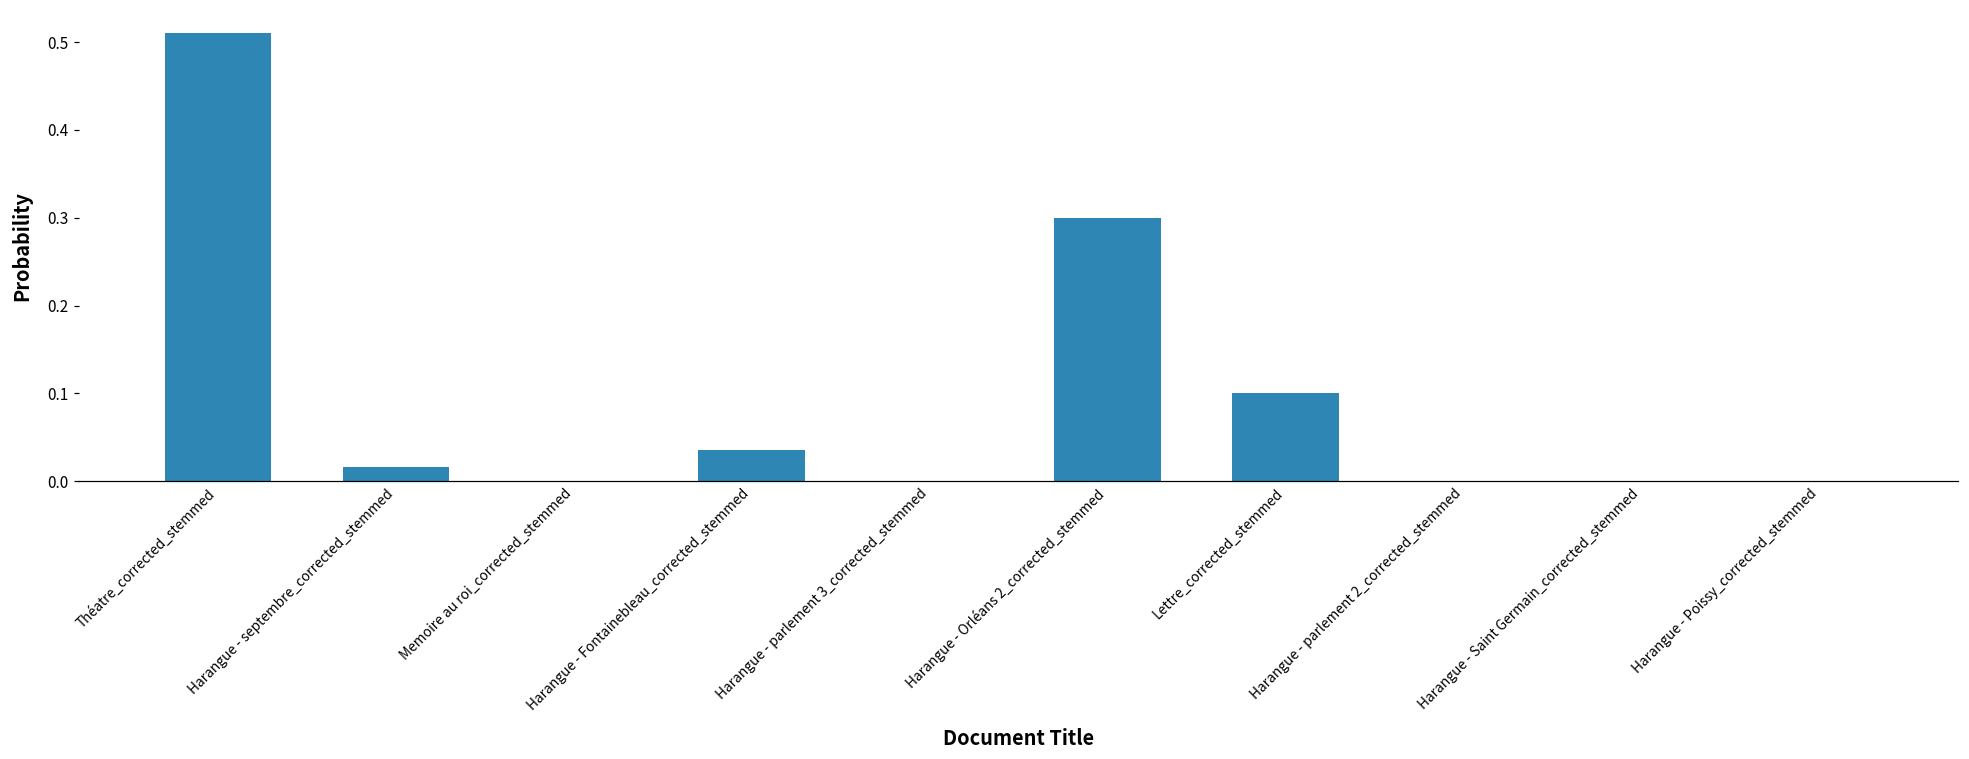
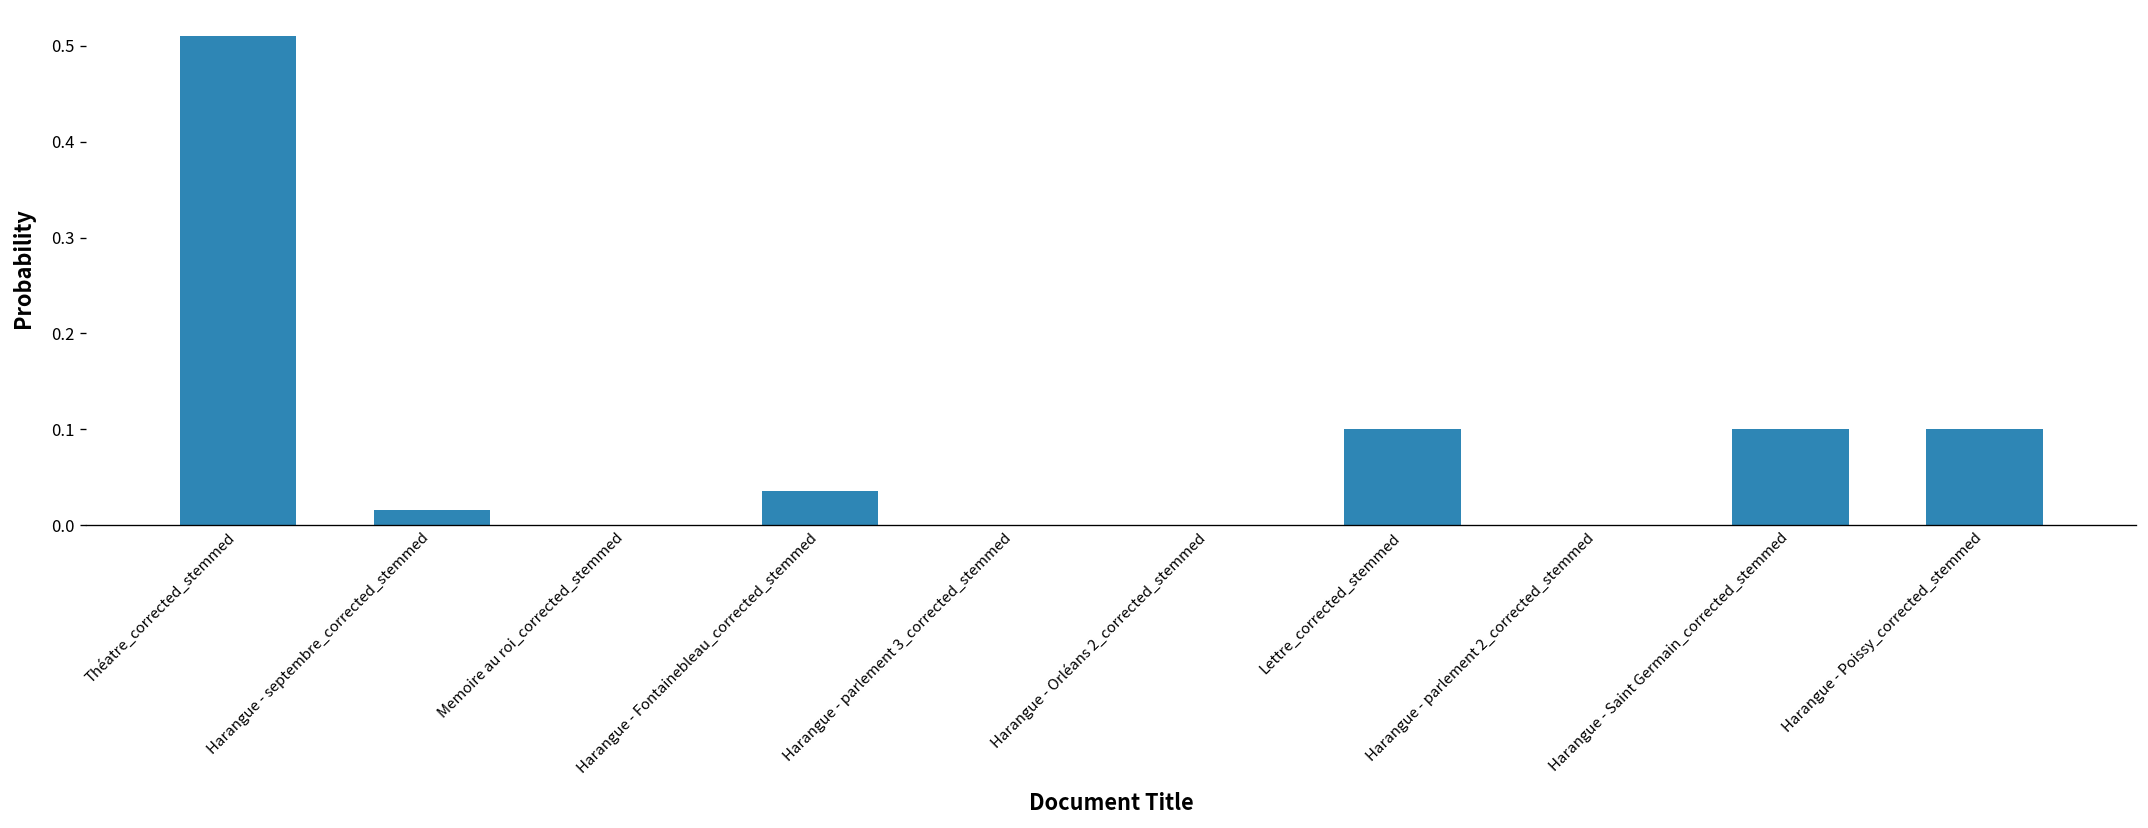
  {
    "Théatre_corrected_stemmed": 0.51,
    "Harangue - septembre_corrected_stemmed": 0.02,
    "Harangue - Fontainebleau_corrected_stemmed": 0.04,
    "Harangue - parlement 3_corrected_stemmed": 0.0,
-   "Harangue - Orléans 2_corrected_stemmed": 0.3,
+   "Harangue - Orléans 2_corrected_stemmed": 0.0,
    "Lettre_corrected_stemmed": 0.1,
    "Harangue - parlement 2_corrected_stemmed": 0.0,
-   "Harangue - Saint Germain_corrected_stemmed": 0.0,
-   "Harangue - Poissy_corrected_stemmed": 0.0
+   "Harangue - Saint Germain_corrected_stemmed": 0.1,
+   "Harangue - Poissy_corrected_stemmed": 0.1
  }
